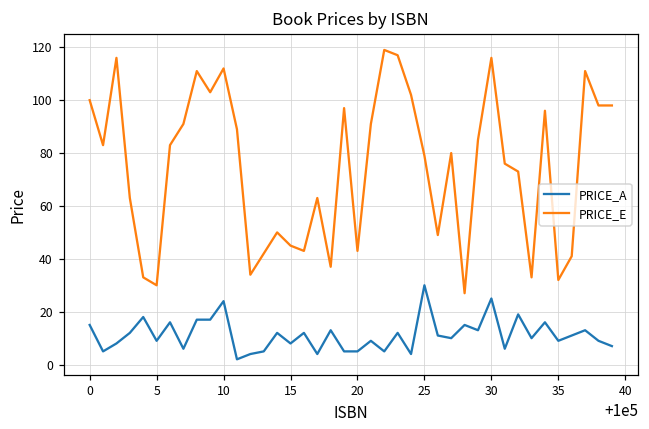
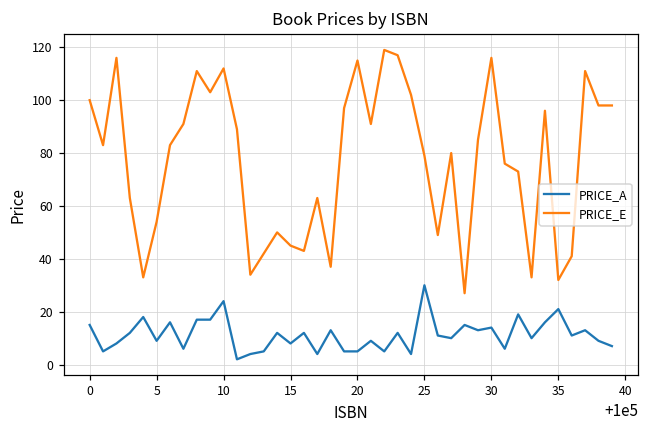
  {
    "PRICE_A": {
      "0": 15,
      "5": 9,
      "10": 24,
      "15": 8,
      "20": 5,
      "25": 30,
-     "30": 25,
-     "35": 9
+     "30": 14,
+     "35": 21
    },
    "PRICE_E": {
      "0": 100,
-     "5": 30,
+     "5": 54,
      "10": 112,
      "15": 45,
-     "20": 43,
+     "20": 115,
      "25": 79,
      "30": 116,
      "35": 32
    }
  }
